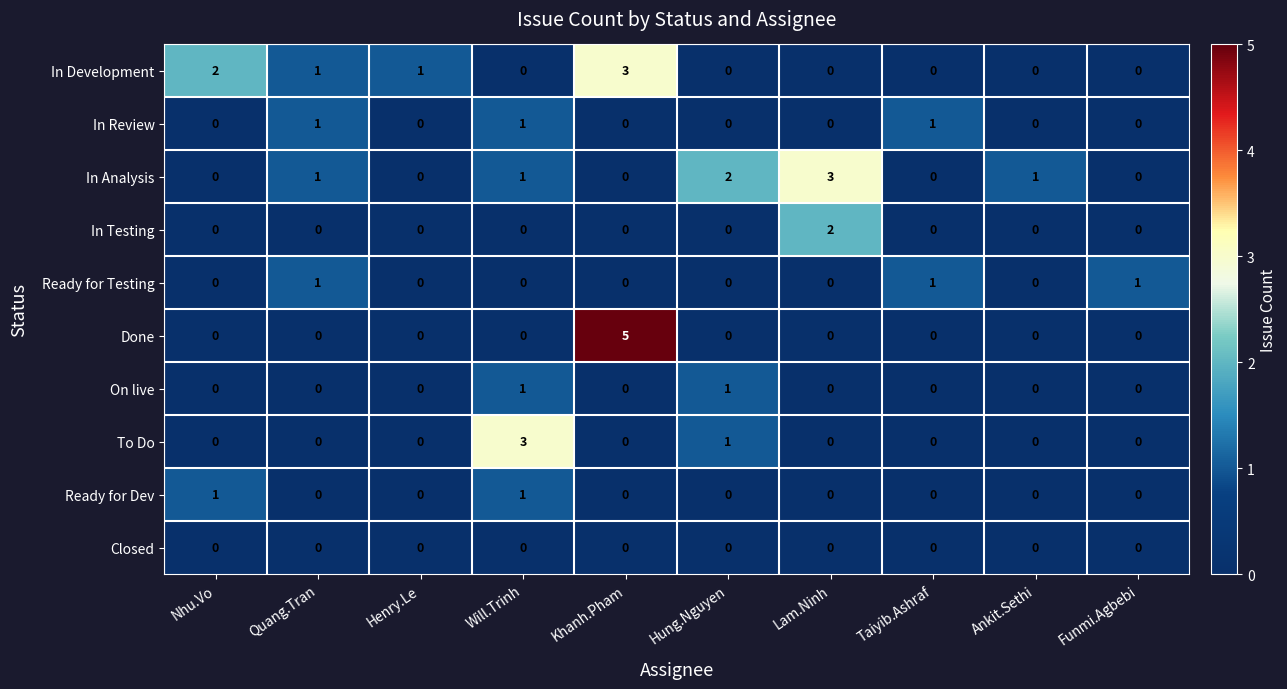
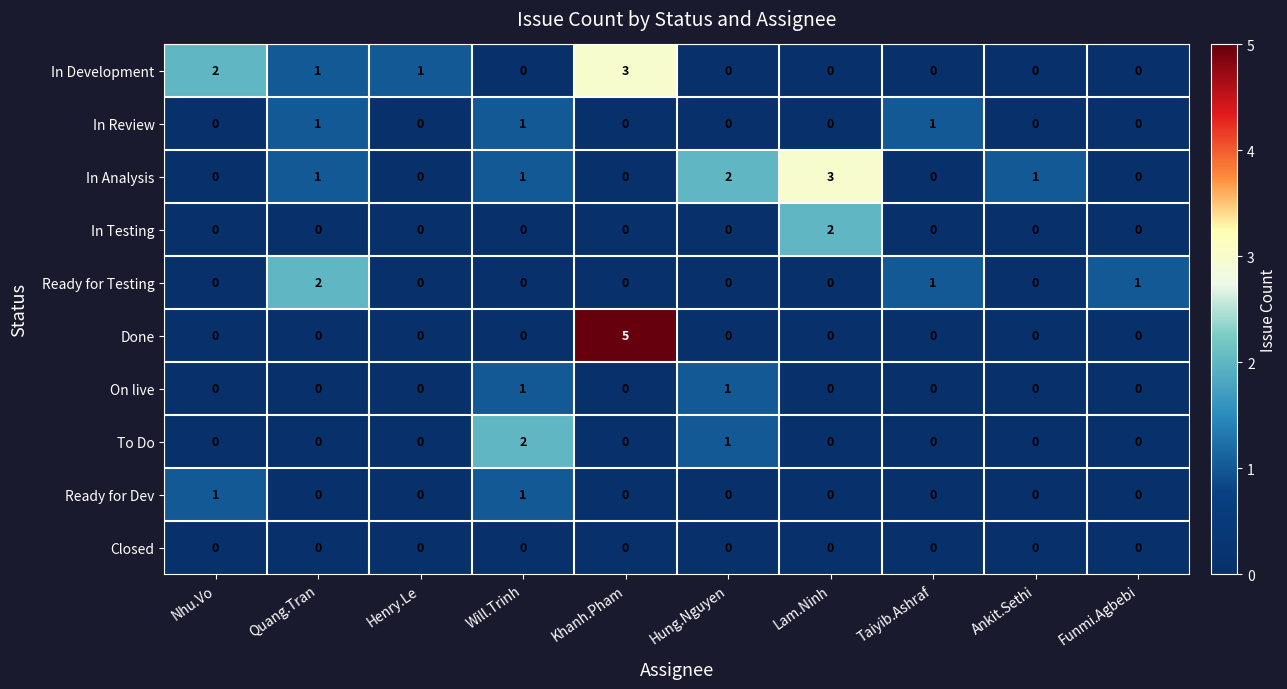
  {
    "In Development": {
      "Nhu.Vo": 2,
      "Quang.Tran": 1,
      "Henry.Le": 1,
      "Will.Trinh": 0,
      "Khanh.Pham": 3,
      "Hung.Nguyen": 0,
      "Lam.Ninh": 0,
      "Taiyib.Ashraf": 0,
      "Ankit.Sethi": 0,
      "Funmi.Agbebi": 0
    },
    "In Review": {
      "Nhu.Vo": 0,
      "Quang.Tran": 1,
      "Henry.Le": 0,
      "Will.Trinh": 1,
      "Khanh.Pham": 0,
      "Hung.Nguyen": 0,
      "Lam.Ninh": 0,
      "Taiyib.Ashraf": 1,
      "Ankit.Sethi": 0,
      "Funmi.Agbebi": 0
    },
    "In Analysis": {
      "Nhu.Vo": 0,
      "Quang.Tran": 1,
      "Henry.Le": 0,
      "Will.Trinh": 1,
      "Khanh.Pham": 0,
      "Hung.Nguyen": 2,
      "Lam.Ninh": 3,
      "Taiyib.Ashraf": 0,
      "Ankit.Sethi": 1,
      "Funmi.Agbebi": 0
    },
    "In Testing": {
      "Nhu.Vo": 0,
      "Quang.Tran": 0,
      "Henry.Le": 0,
      "Will.Trinh": 0,
      "Khanh.Pham": 0,
      "Hung.Nguyen": 0,
      "Lam.Ninh": 2,
      "Taiyib.Ashraf": 0,
      "Ankit.Sethi": 0,
      "Funmi.Agbebi": 0
    },
    "Ready for Testing": {
      "Nhu.Vo": 0,
-     "Quang.Tran": 1,
+     "Quang.Tran": 2,
      "Henry.Le": 0,
      "Will.Trinh": 0,
      "Khanh.Pham": 0,
      "Hung.Nguyen": 0,
      "Lam.Ninh": 0,
      "Taiyib.Ashraf": 1,
      "Ankit.Sethi": 0,
      "Funmi.Agbebi": 1
    },
    "Done": {
      "Nhu.Vo": 0,
      "Quang.Tran": 0,
      "Henry.Le": 0,
      "Will.Trinh": 0,
      "Khanh.Pham": 5,
      "Hung.Nguyen": 0,
      "Lam.Ninh": 0,
      "Taiyib.Ashraf": 0,
      "Ankit.Sethi": 0,
      "Funmi.Agbebi": 0
    },
    "On live": {
      "Nhu.Vo": 0,
      "Quang.Tran": 0,
      "Henry.Le": 0,
      "Will.Trinh": 1,
      "Khanh.Pham": 0,
      "Hung.Nguyen": 1,
      "Lam.Ninh": 0,
      "Taiyib.Ashraf": 0,
      "Ankit.Sethi": 0,
      "Funmi.Agbebi": 0
    },
    "To Do": {
      "Nhu.Vo": 0,
      "Quang.Tran": 0,
      "Henry.Le": 0,
-     "Will.Trinh": 3,
+     "Will.Trinh": 2,
      "Khanh.Pham": 0,
      "Hung.Nguyen": 1,
      "Lam.Ninh": 0,
      "Taiyib.Ashraf": 0,
      "Ankit.Sethi": 0,
      "Funmi.Agbebi": 0
    },
    "Ready for Dev": {
      "Nhu.Vo": 1,
      "Quang.Tran": 0,
      "Henry.Le": 0,
      "Will.Trinh": 1,
      "Khanh.Pham": 0,
      "Hung.Nguyen": 0,
      "Lam.Ninh": 0,
      "Taiyib.Ashraf": 0,
      "Ankit.Sethi": 0,
      "Funmi.Agbebi": 0
    },
    "Closed": {
      "Nhu.Vo": 0,
      "Quang.Tran": 0,
      "Henry.Le": 0,
      "Will.Trinh": 0,
      "Khanh.Pham": 0,
      "Hung.Nguyen": 0,
      "Lam.Ninh": 0,
      "Taiyib.Ashraf": 0,
      "Ankit.Sethi": 0,
      "Funmi.Agbebi": 0
    }
  }
